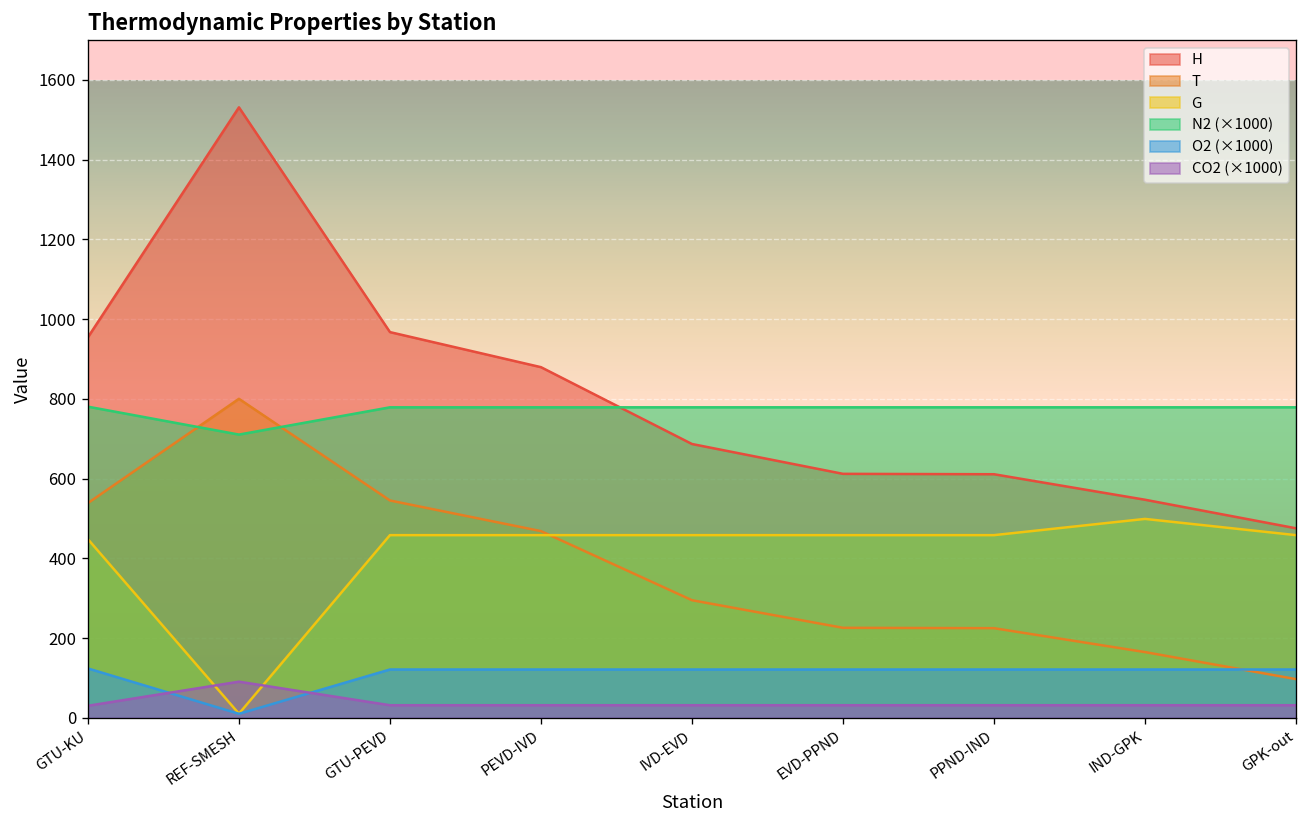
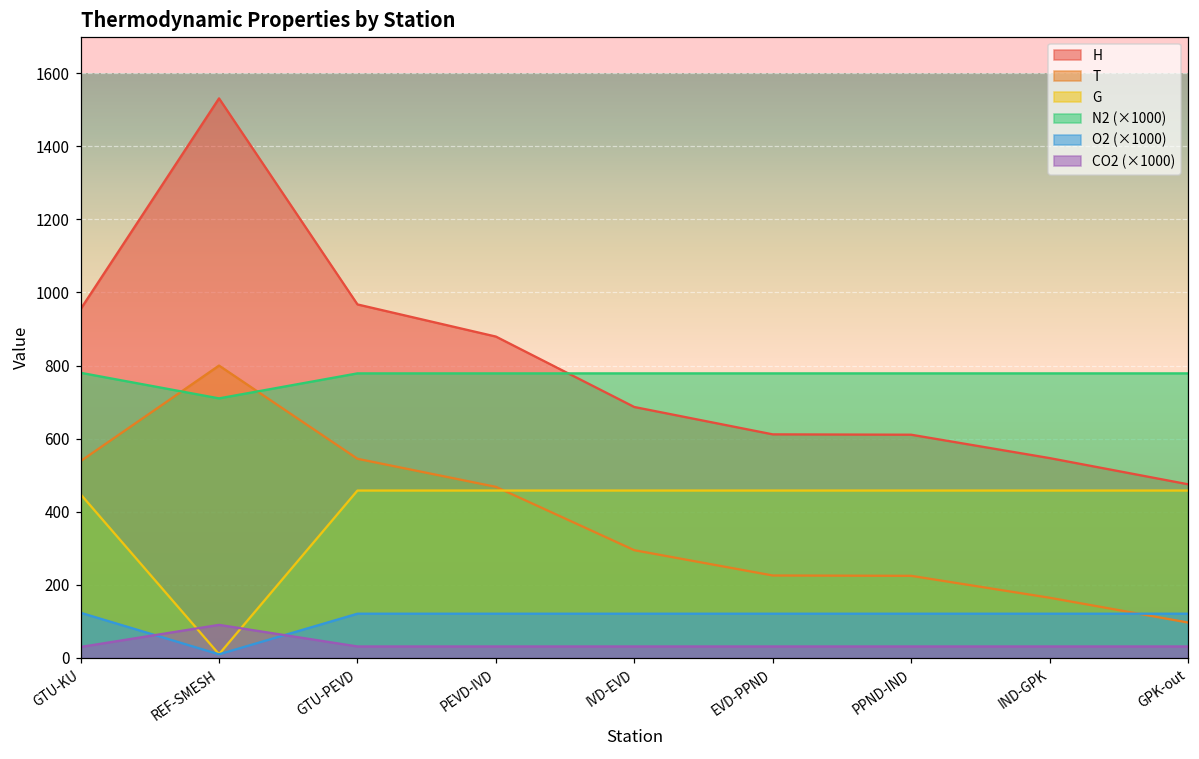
  {
    "G": {
      "GTU-KU": 450,
      "GTU-PEVD": 460,
      "PEVD-IVD": 460,
      "IVD-EVD": 460,
      "EVD-PPND": 460,
      "PPND-IND": 460,
-     "IND-GPK": 500,
+     "IND-GPK": 460,
      "GPK-out": 460
    },
    "N2 (×1000)": {
      "GTU-KU": 780,
      "REF-SMESH": 710,
      "GTU-PEVD": 780,
      "PEVD-IVD": 780,
      "IVD-EVD": 780,
      "EVD-PPND": 780,
      "PPND-IND": 780,
      "IND-GPK": 780,
      "GPK-out": 780
    },
    "O2 (×1000)": {
      "GTU-KU": 120,
      "GTU-PEVD": 120,
      "PEVD-IVD": 120,
      "IVD-EVD": 120,
      "EVD-PPND": 120,
      "PPND-IND": 120,
      "IND-GPK": 120,
      "GPK-out": 120
    },
    "CO2 (×1000)": {
      "GTU-KU": 30,
      "REF-SMESH": 90,
      "GTU-PEVD": 30,
      "PEVD-IVD": 30,
      "IVD-EVD": 30,
      "EVD-PPND": 30,
      "PPND-IND": 30,
      "IND-GPK": 30,
      "GPK-out": 30
    }
  }
